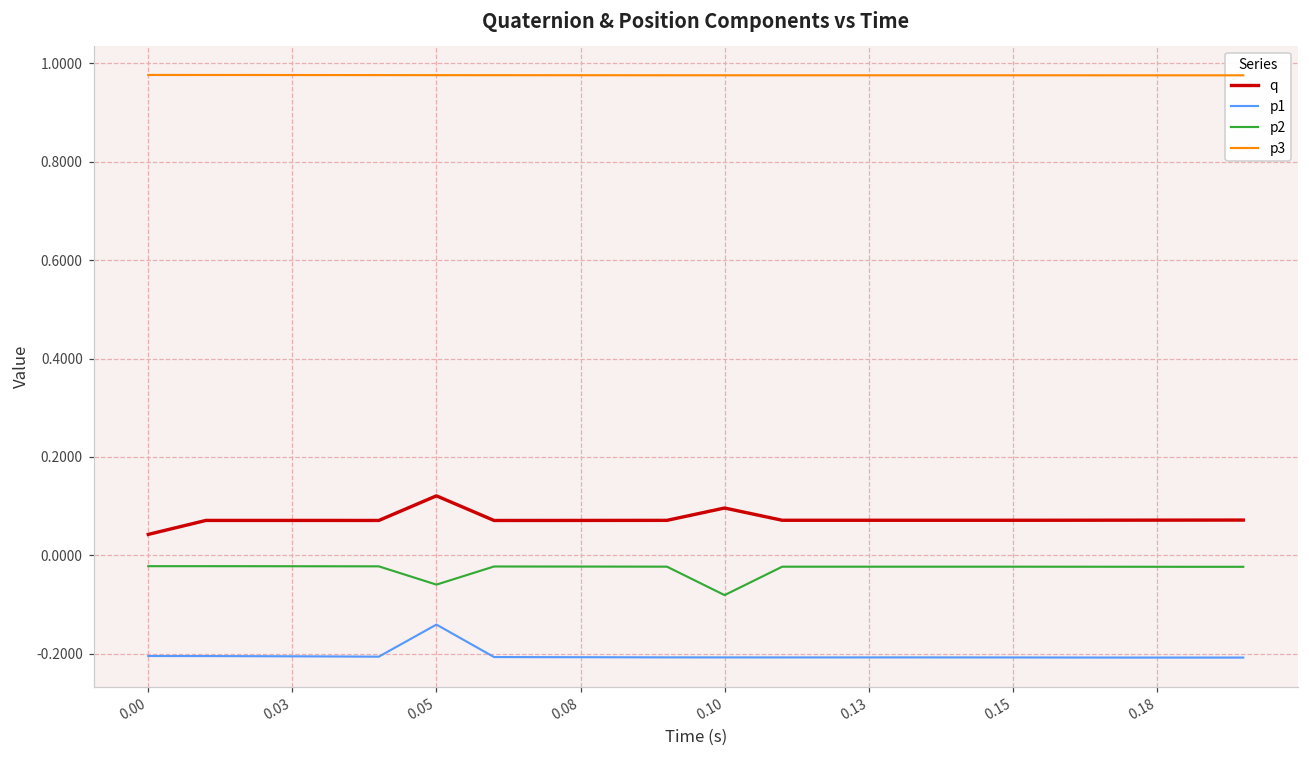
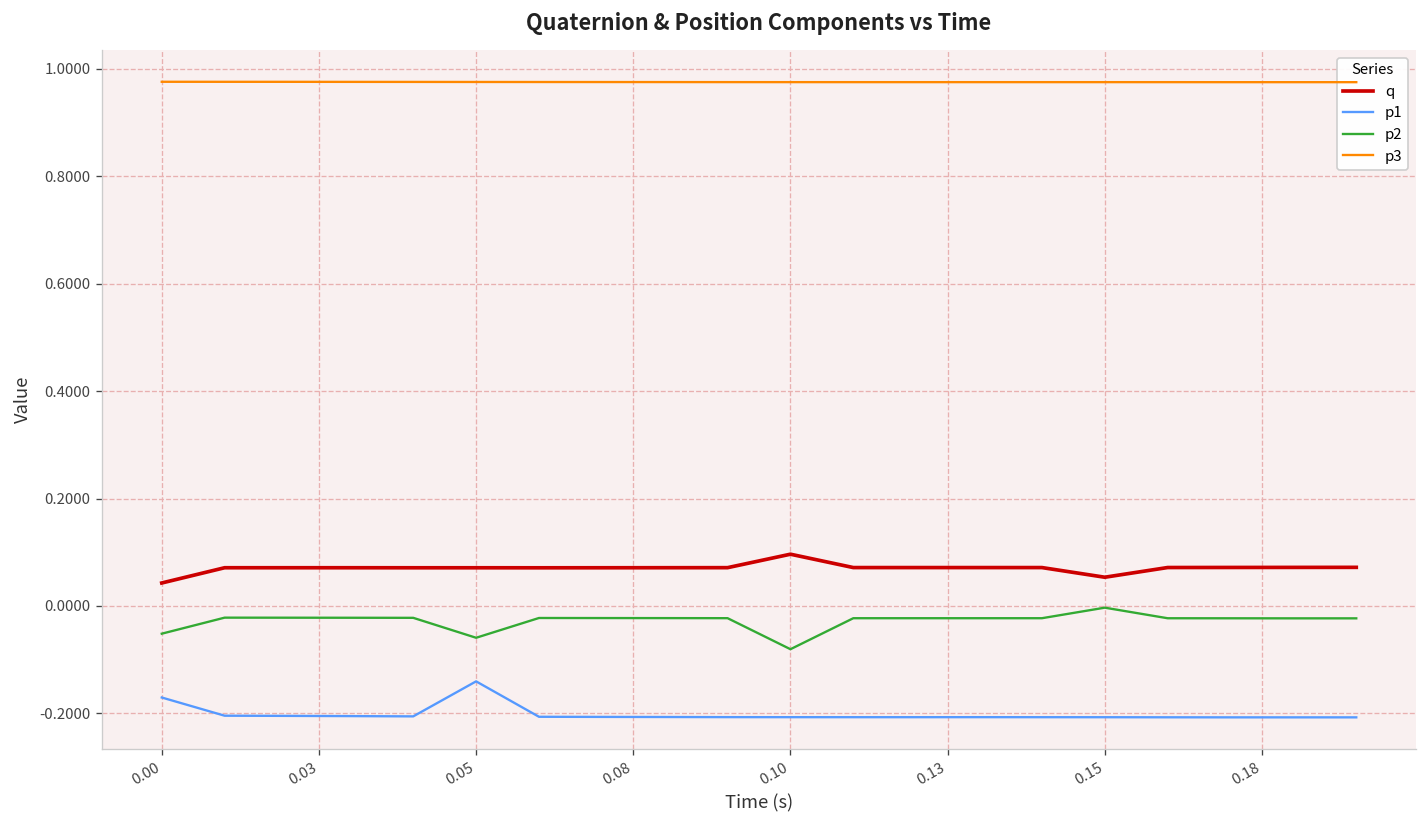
  {
    "q": {
      "0.00": 0.04,
-     "0.05": 0.12,
+     "0.05": 0.07,
      "0.10": 0.10,
-     "0.15": 0.07
+     "0.15": 0.05
    },
    "p1": {
-     "0.00": -0.20,
+     "0.00": -0.17,
      "0.05": -0.14,
      "0.10": -0.21,
      "0.15": -0.21
    },
    "p2": {
-     "0.00": -0.02,
+     "0.00": -0.05,
      "0.05": -0.06,
      "0.10": -0.08,
-     "0.15": -0.02
+     "0.15": 0.00
    },
    "p3": {
      "0.00": 0.98,
      "0.05": 0.98,
      "0.10": 0.98,
      "0.15": 0.98
    }
  }
